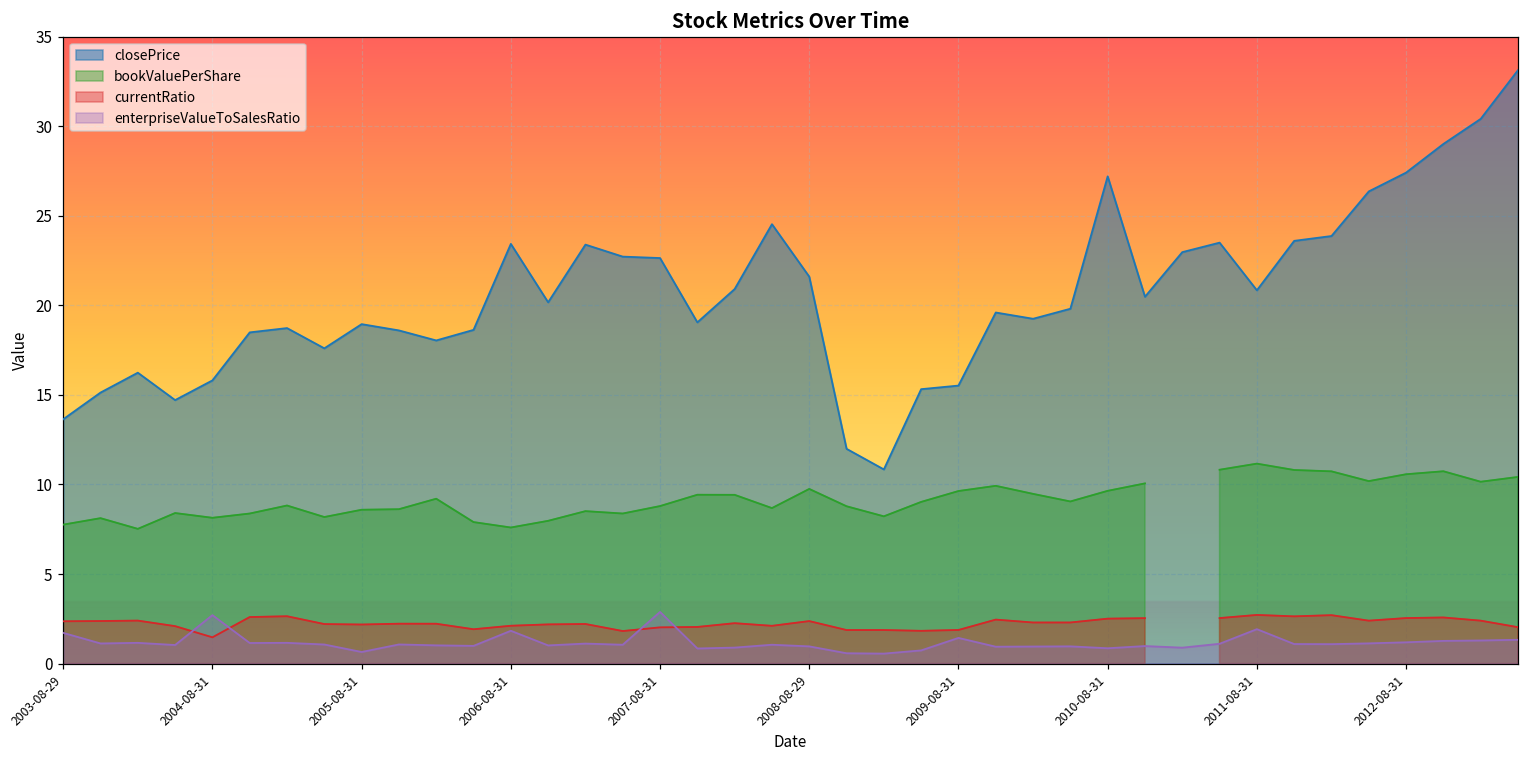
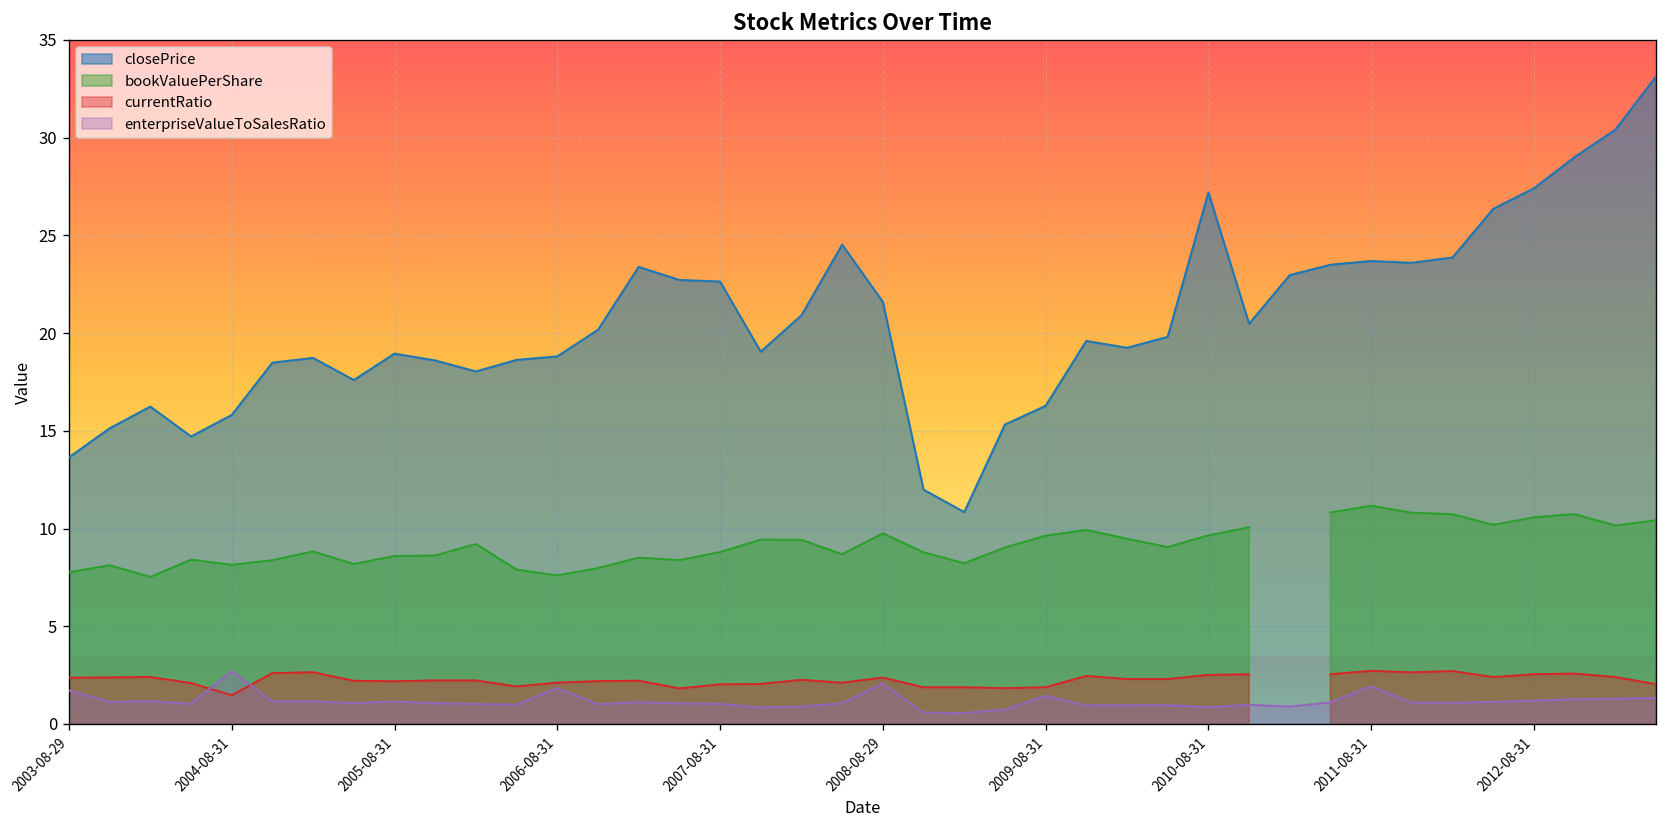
  {
    "closePrice": {
      "2003-08-29": 13.6,
      "2004-08-31": 15.8,
      "2005-08-31": 19.0,
-     "2006-08-31": 23.4,
+     "2006-08-31": 18.8,
      "2007-08-31": 22.6,
      "2008-08-29": 21.6,
-     "2009-08-31": 15.5,
+     "2009-08-31": 16.3,
      "2010-08-31": 27.2,
-     "2011-08-31": 20.8,
+     "2011-08-31": 23.7,
      "2012-08-31": 27.4
    },
    "enterpriseValueToSalesRatio": {
      "2003-08-29": 1.7,
      "2004-08-31": 2.7,
-     "2005-08-31": 0.6,
+     "2005-08-31": 1.1,
      "2006-08-31": 1.8,
-     "2007-08-31": 2.9,
-     "2008-08-29": 1.0,
+     "2007-08-31": 1.0,
+     "2008-08-29": 2.1,
      "2009-08-31": 1.4,
      "2010-08-31": 0.9,
      "2011-08-31": 1.9,
      "2012-08-31": 1.2
    }
  }
